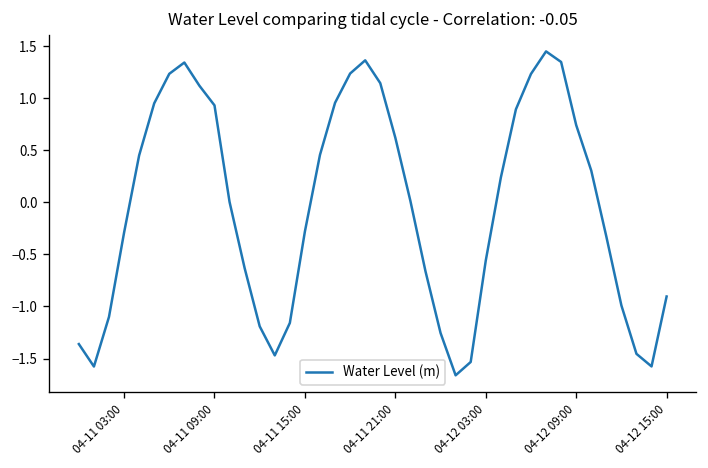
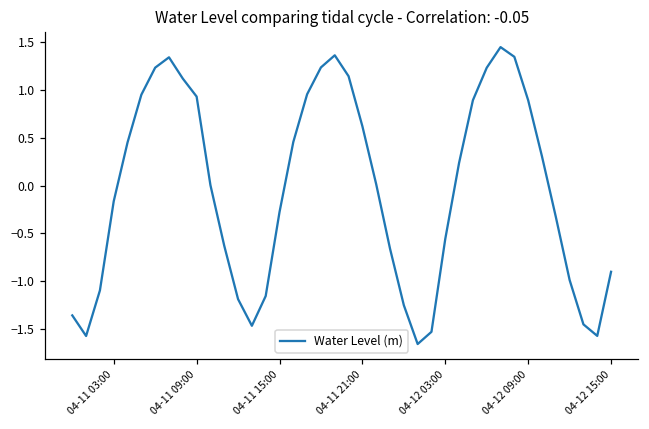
  {
-   "04-11 03:00": -0.3,
+   "04-11 03:00": -0.2,
    "04-11 09:00": 0.9,
    "04-11 15:00": -0.3,
    "04-11 21:00": 0.6,
    "04-12 03:00": -0.6,
-   "04-12 09:00": 0.7,
+   "04-12 09:00": 0.9,
    "04-12 15:00": -0.9
  }
